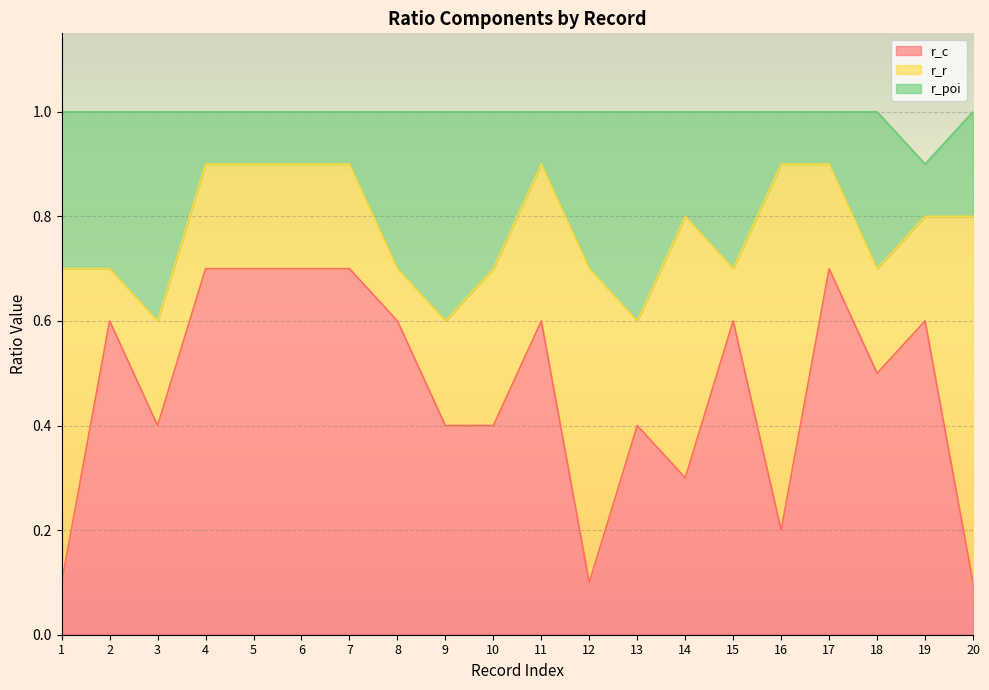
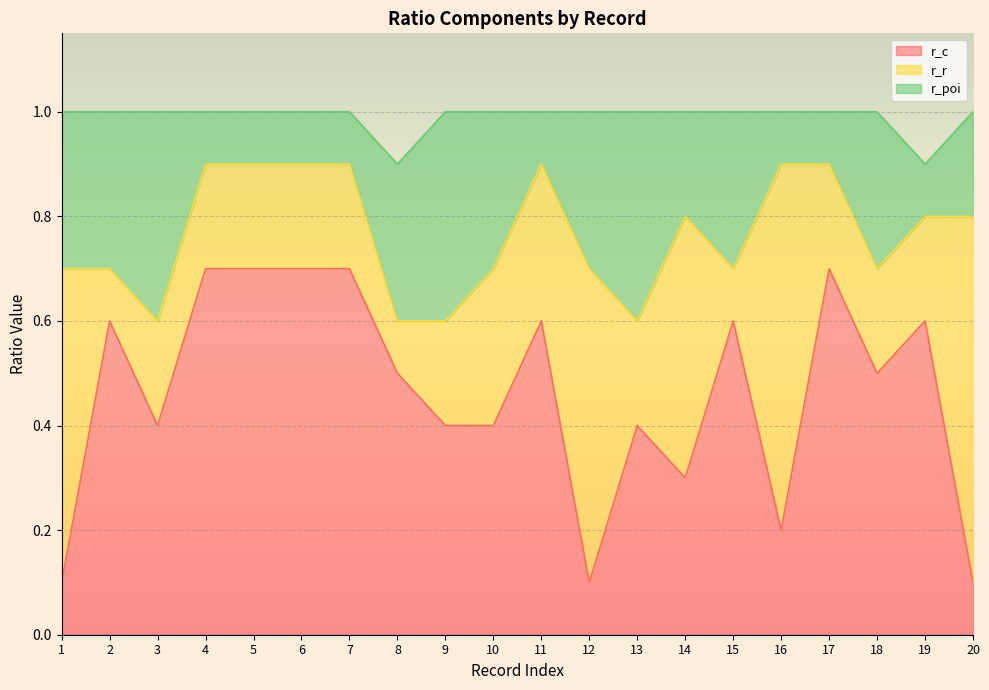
  {
    "r_c": {
      "1": 0.1,
      "2": 0.6,
      "3": 0.4,
      "4": 0.7,
      "5": 0.7,
      "6": 0.7,
      "7": 0.7,
-     "8": 0.6,
+     "8": 0.5,
      "9": 0.4,
      "10": 0.4,
      "11": 0.6,
      "12": 0.1,
      "13": 0.4,
      "14": 0.3,
      "15": 0.6,
      "16": 0.2,
      "17": 0.7,
      "18": 0.5,
      "19": 0.6,
      "20": 0.1
    },
    "r_r": {
      "1": 0.6,
      "2": 0.1,
      "3": 0.2,
      "4": 0.2,
      "5": 0.2,
      "6": 0.2,
      "7": 0.2,
      "8": 0.1,
      "9": 0.2,
      "10": 0.3,
      "11": 0.3,
      "12": 0.6,
      "13": 0.2,
      "14": 0.5,
      "15": 0.1,
      "16": 0.7,
      "17": 0.2,
      "18": 0.2,
      "19": 0.2,
      "20": 0.7
    },
    "r_poi": {
      "1": 0.3,
      "2": 0.3,
      "3": 0.4,
      "4": 0.1,
      "5": 0.1,
      "6": 0.1,
      "7": 0.1,
      "8": 0.3,
      "9": 0.4,
      "10": 0.3,
      "11": 0.1,
      "12": 0.3,
      "13": 0.4,
      "14": 0.2,
      "15": 0.3,
      "16": 0.1,
      "17": 0.1,
      "18": 0.3,
      "19": 0.1,
      "20": 0.2
    }
  }
